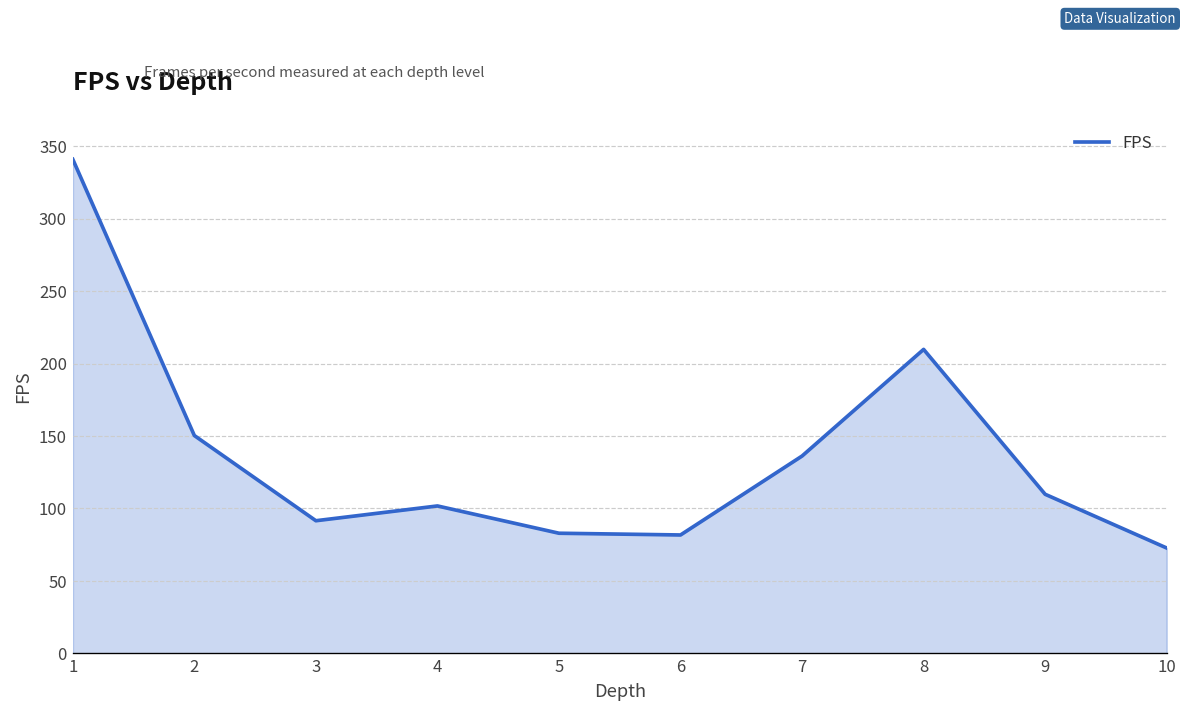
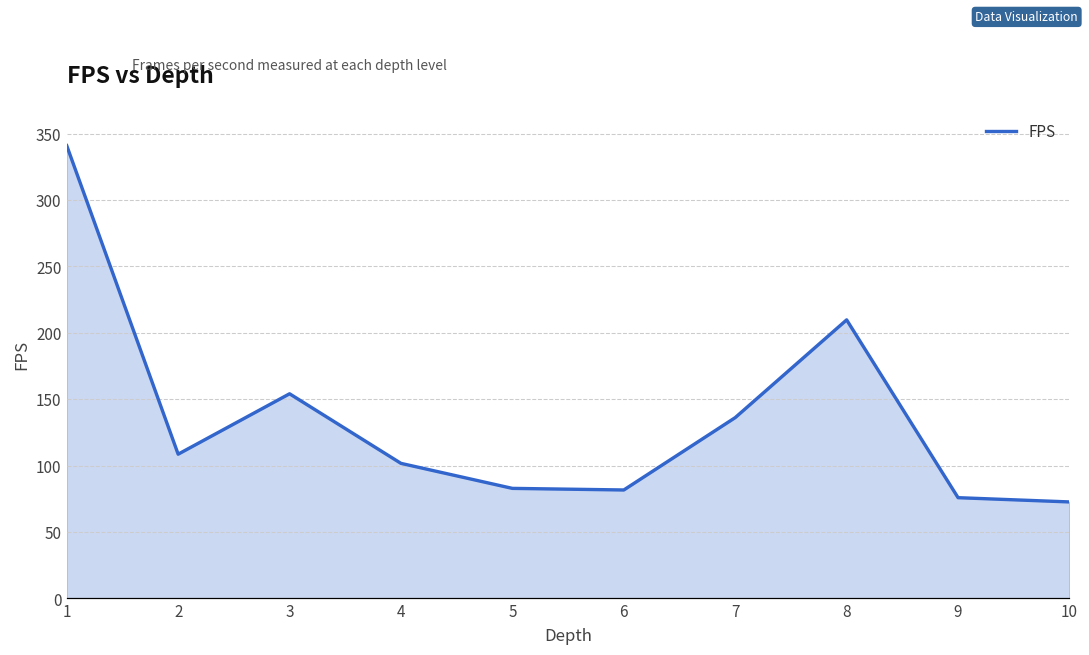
  {
    "1": 341,
-   "2": 150,
-   "3": 92,
+   "2": 109,
+   "3": 154,
    "4": 102,
    "5": 83,
    "6": 82,
    "7": 136,
    "8": 210,
-   "9": 110,
+   "9": 76,
    "10": 73
  }
